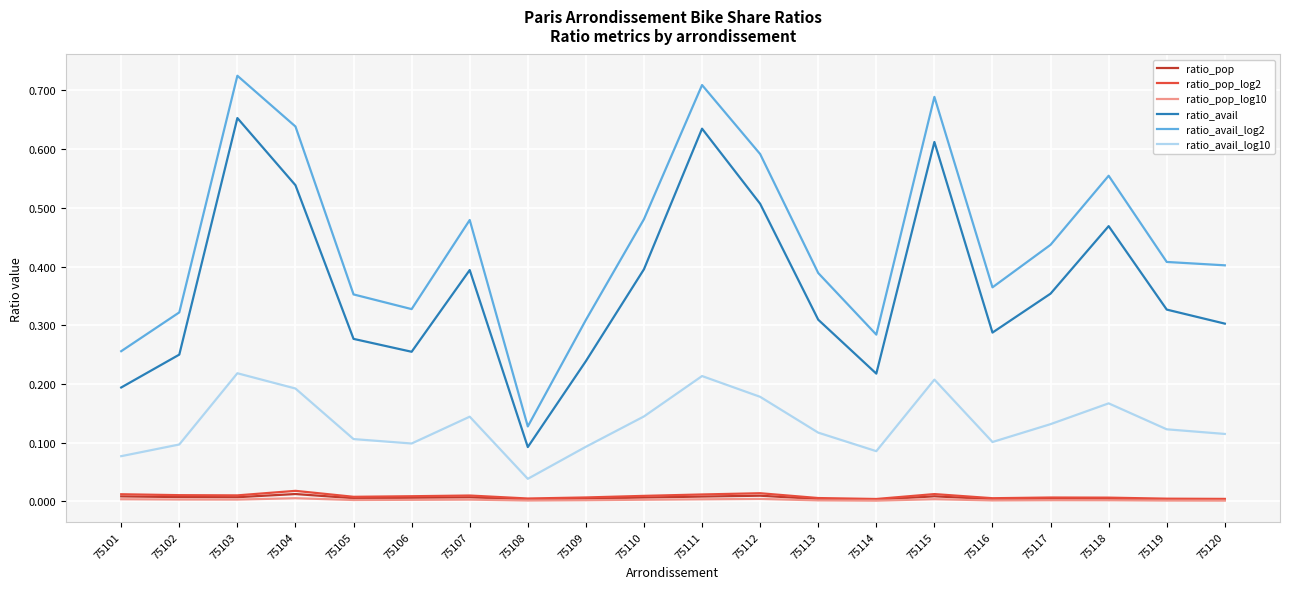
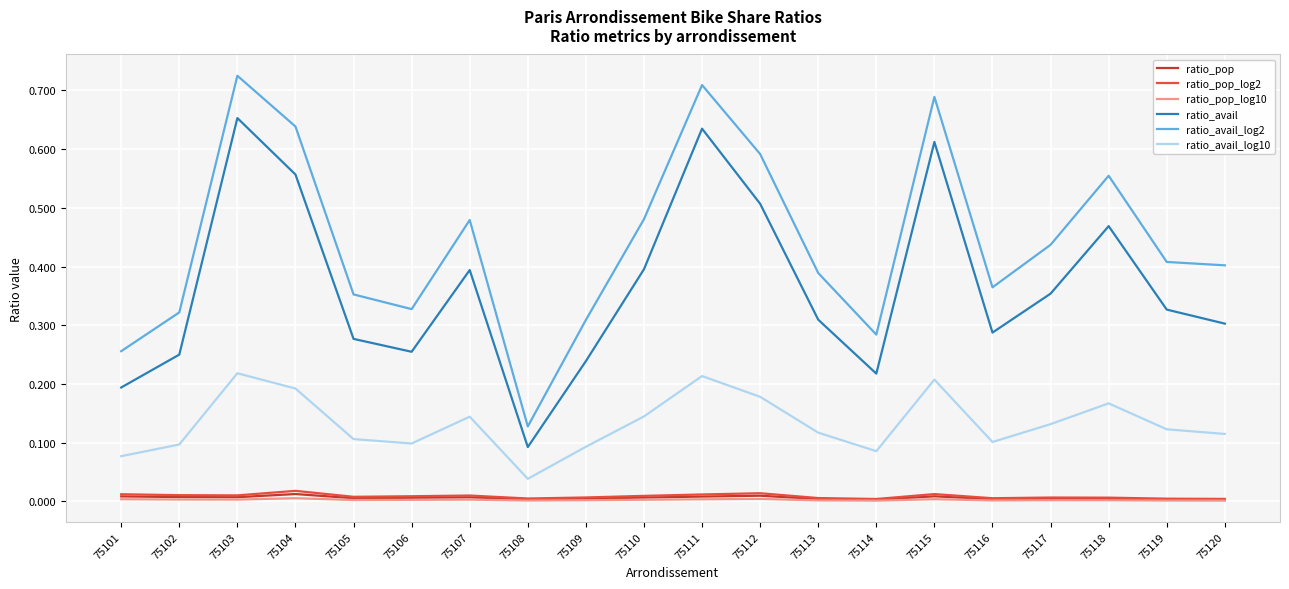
  {
    "ratio_pop_log10": {
      "75101": 0.00,
      "75104": 0.01,
      "75111": 0.00,
      "75112": 0.00,
      "75115": 0.00
    },
    "ratio_avail": {
      "75101": 0.19,
      "75102": 0.25,
      "75103": 0.65,
-     "75104": 0.54,
+     "75104": 0.56,
      "75105": 0.28,
      "75106": 0.25,
      "75107": 0.39,
      "75108": 0.09,
      "75109": 0.24,
      "75110": 0.40,
      "75111": 0.63,
      "75112": 0.51,
      "75113": 0.31,
      "75114": 0.22,
      "75115": 0.61,
      "75116": 0.29,
      "75117": 0.35,
      "75118": 0.47,
      "75119": 0.33,
      "75120": 0.30
    },
    "ratio_avail_log2": {
      "75101": 0.26,
      "75102": 0.32,
      "75103": 0.73,
      "75104": 0.64,
      "75105": 0.35,
      "75106": 0.33,
      "75107": 0.48,
      "75108": 0.13,
      "75109": 0.31,
      "75110": 0.48,
      "75111": 0.71,
      "75112": 0.59,
      "75113": 0.39,
      "75114": 0.28,
      "75115": 0.69,
      "75116": 0.36,
      "75117": 0.44,
      "75118": 0.55,
      "75119": 0.41,
      "75120": 0.40
    },
    "ratio_avail_log10": {
      "75101": 0.08,
      "75102": 0.10,
      "75103": 0.22,
      "75104": 0.19,
      "75105": 0.11,
      "75106": 0.10,
      "75107": 0.14,
      "75108": 0.04,
      "75109": 0.09,
      "75110": 0.14,
      "75111": 0.21,
      "75112": 0.18,
      "75113": 0.12,
      "75114": 0.09,
      "75115": 0.21,
      "75116": 0.10,
      "75117": 0.13,
      "75118": 0.17,
      "75119": 0.12,
      "75120": 0.11
    }
  }
